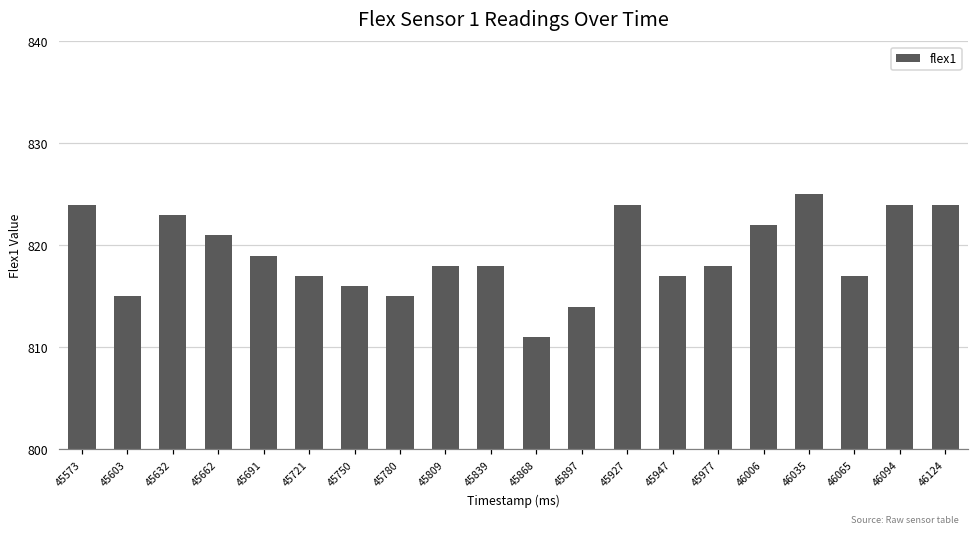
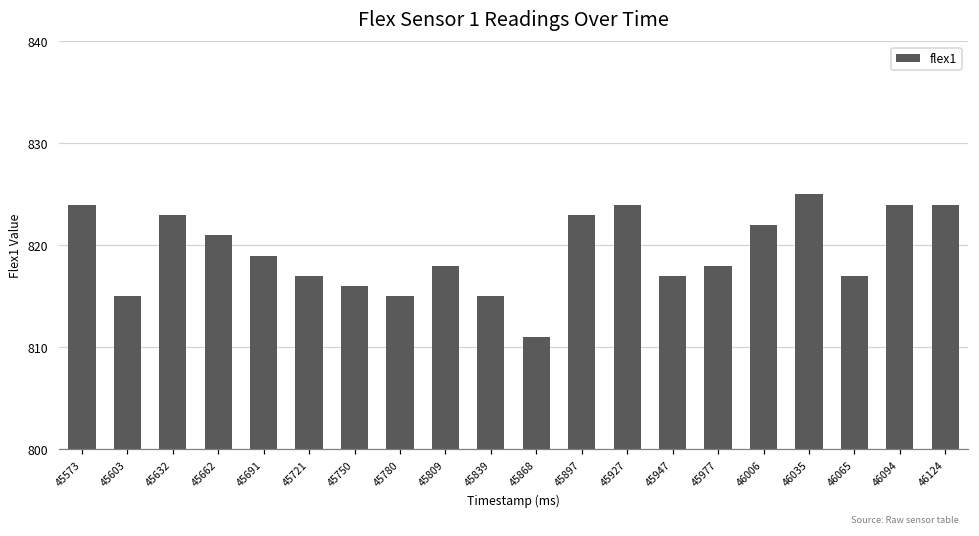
  {
    "45573": 824,
    "45603": 815,
    "45632": 823,
    "45662": 821,
    "45691": 819,
    "45721": 817,
    "45750": 816,
    "45780": 815,
    "45809": 818,
-   "45839": 818,
+   "45839": 815,
    "45868": 811,
-   "45897": 814,
+   "45897": 823,
    "45927": 824,
    "45947": 817,
    "45977": 818,
    "46006": 822,
    "46035": 825,
    "46065": 817,
    "46094": 824,
    "46124": 824
  }
